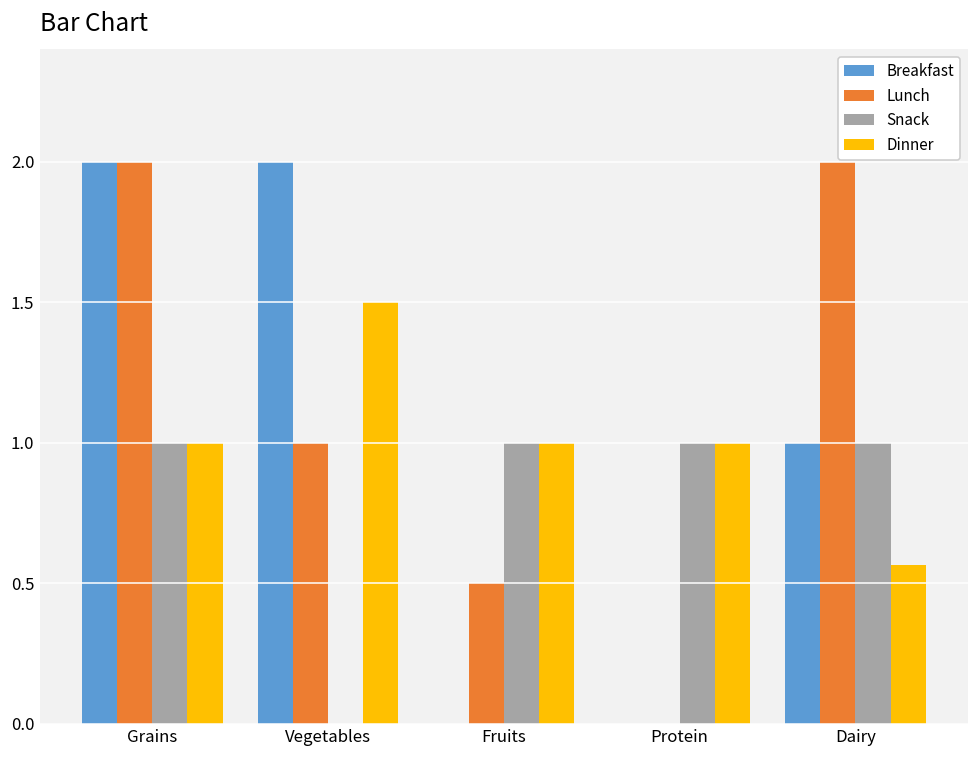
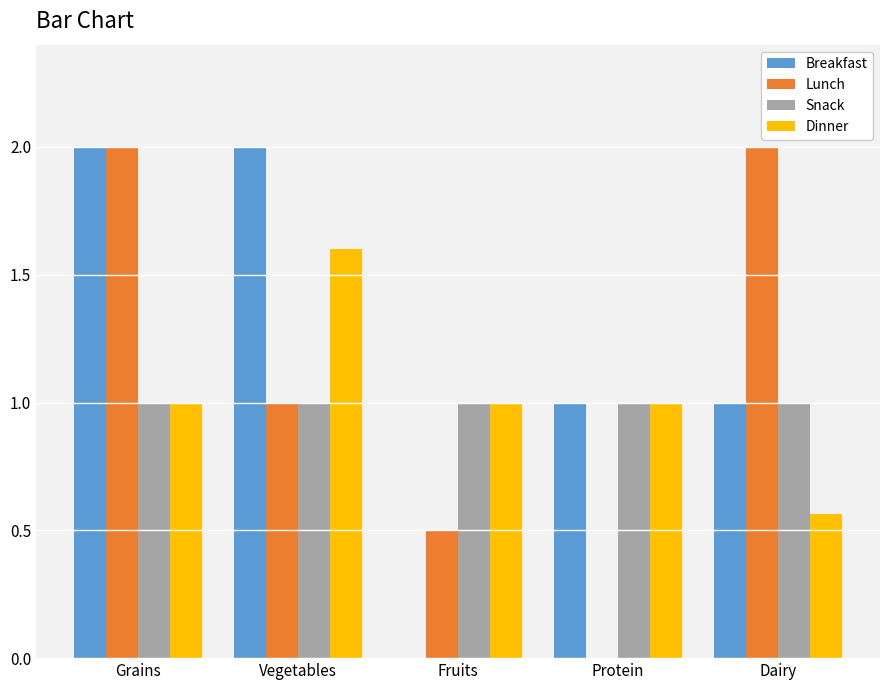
  {
    "Breakfast": {
      "Grains": 2,
      "Vegetables": 2,
      "Fruits": 0,
-     "Protein": 0,
+     "Protein": 1,
      "Dairy": 1
    },
    "Lunch": {
      "Grains": 2.0,
      "Vegetables": 1.0,
      "Fruits": 0.5,
      "Protein": 0.0,
      "Dairy": 2.0
    },
    "Snack": {
      "Grains": 1,
-     "Vegetables": 0,
+     "Vegetables": 1,
      "Fruits": 1,
      "Protein": 1,
      "Dairy": 1
    },
    "Dinner": {
      "Grains": 1.0,
-     "Vegetables": 1.5,
+     "Vegetables": 1.6,
      "Fruits": 1.0,
      "Protein": 1.0,
      "Dairy": 0.56
    }
  }
